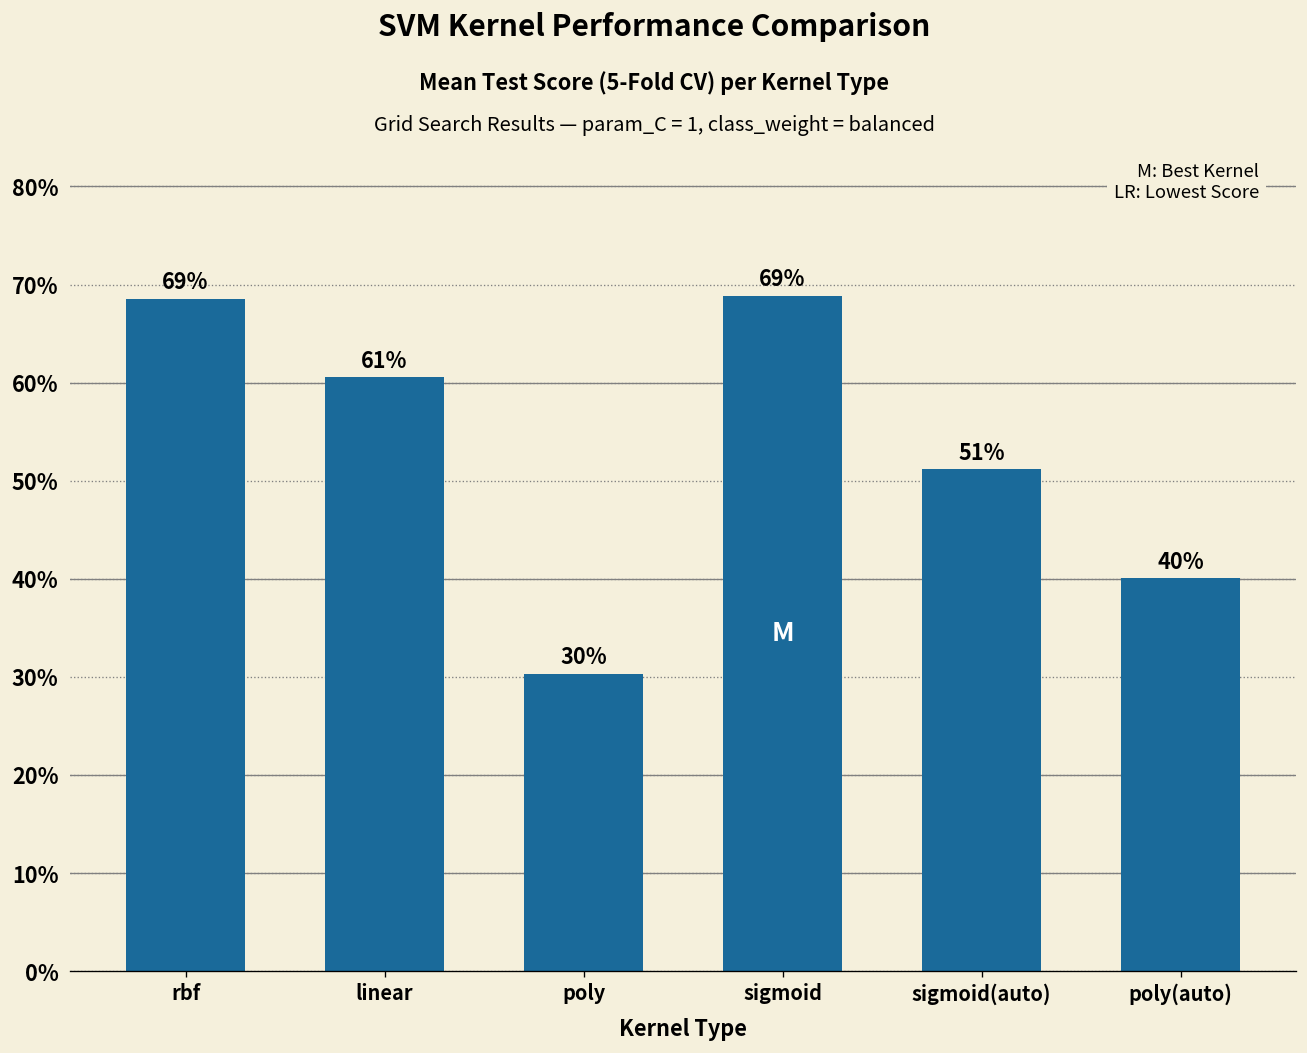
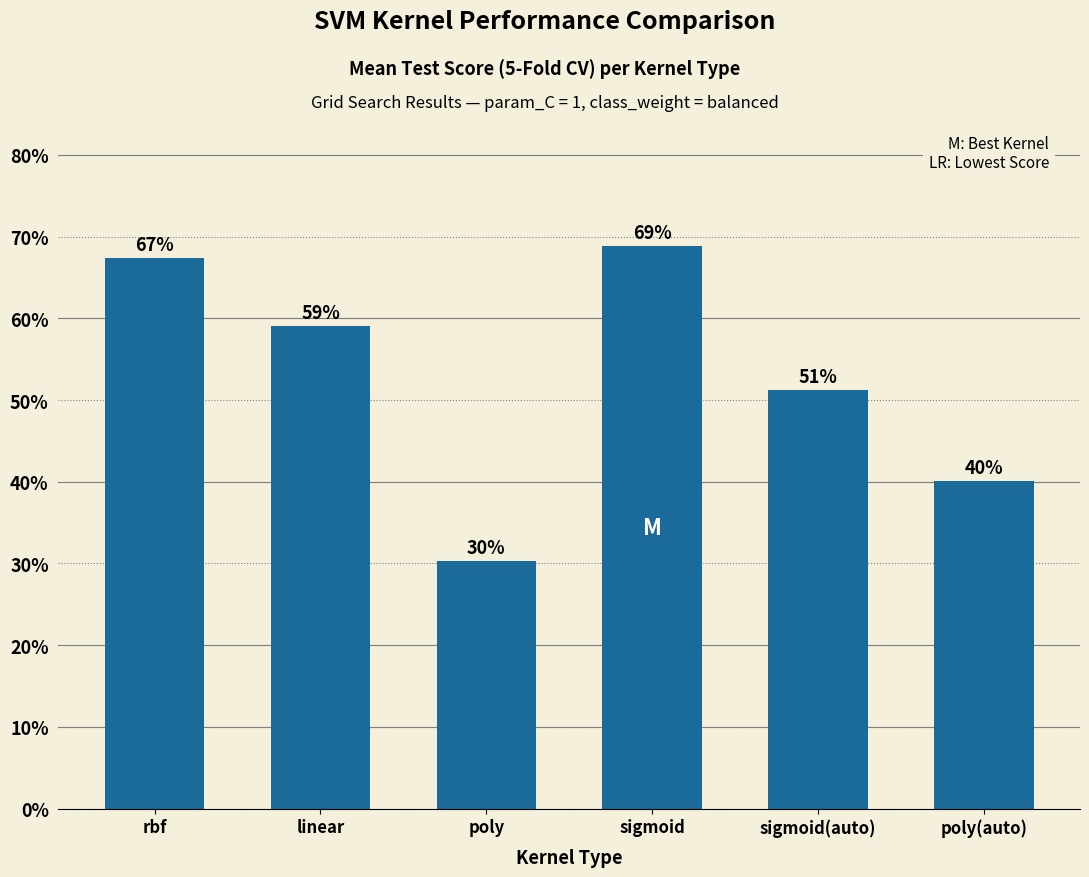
  {
-   "rbf": "69%",
-   "linear": "61%",
+   "rbf": "67%",
+   "linear": "59%",
    "poly": "30%",
    "sigmoid": "69%",
    "sigmoid(auto)": "51%",
    "poly(auto)": "40%"
  }
